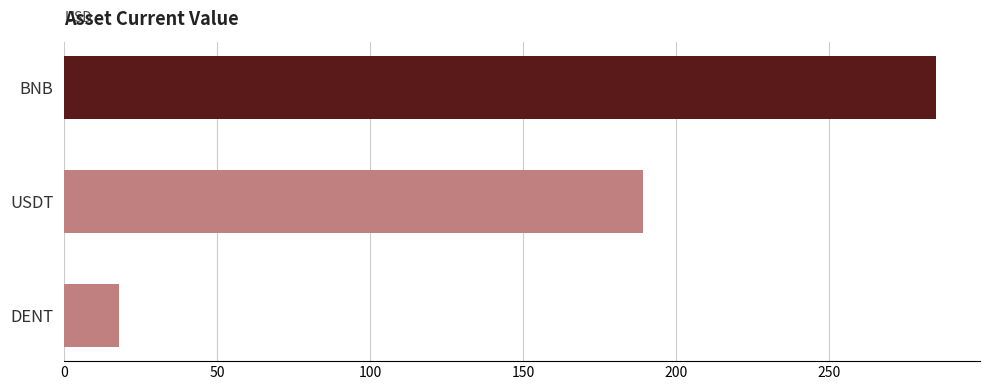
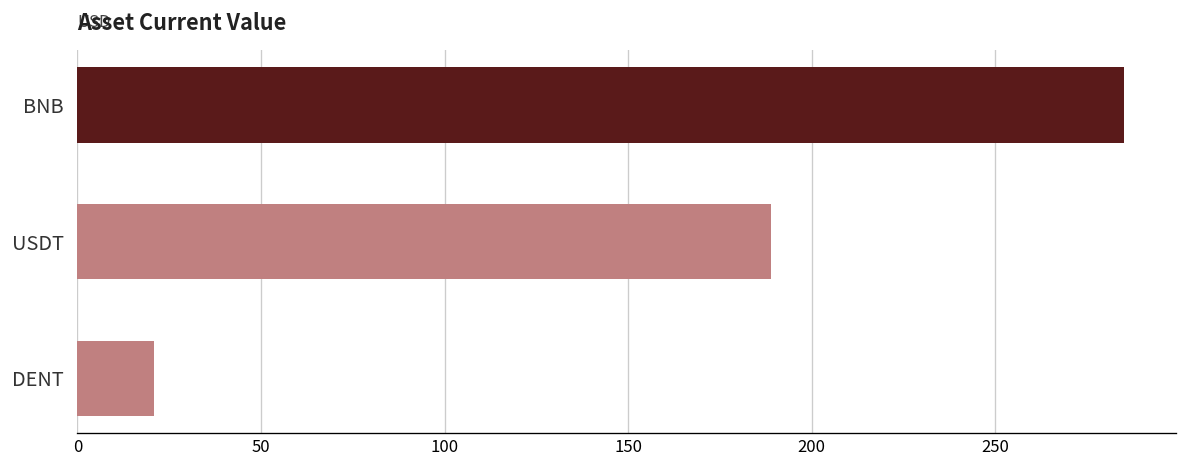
  {
    "BNB": 285,
    "USDT": 189,
-   "DENT": 18
+   "DENT": 21
  }
